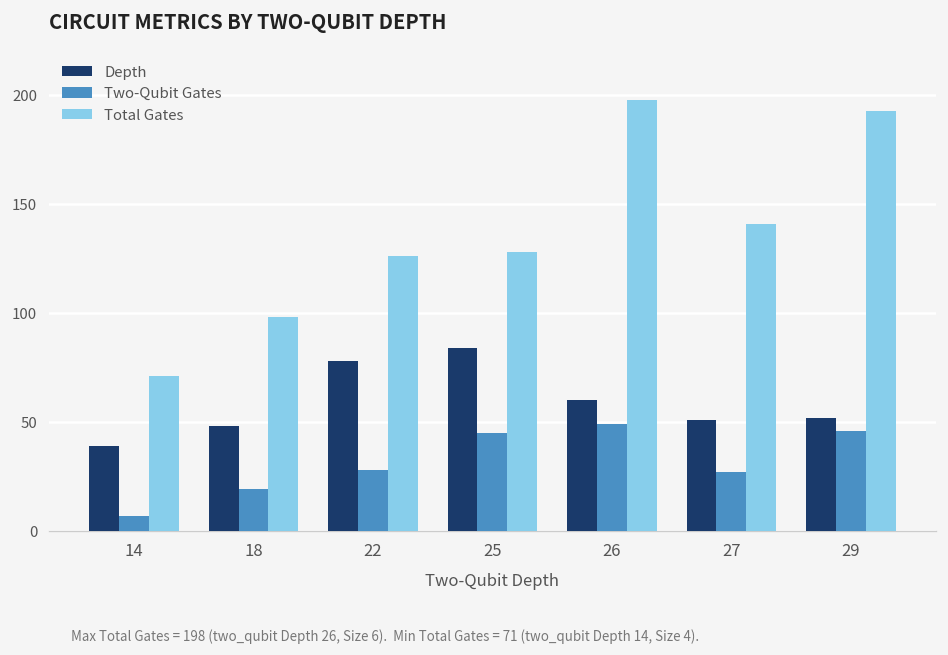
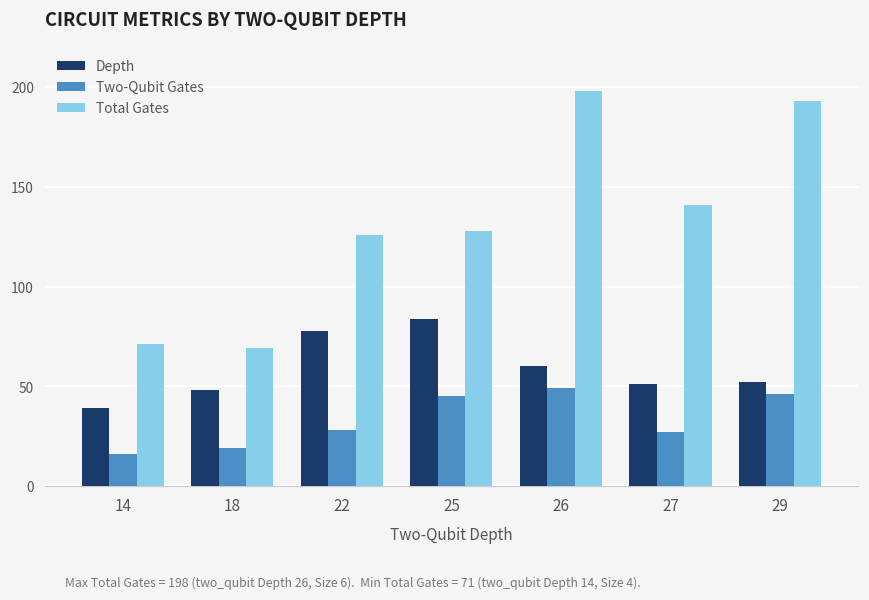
  {
    "Depth": {
      "14": 39,
      "18": 48,
      "22": 78,
      "25": 84,
      "26": 60,
      "27": 51,
      "29": 52
    },
    "Two-Qubit Gates": {
-     "14": 7,
+     "14": 16,
      "18": 19,
      "22": 28,
      "25": 45,
      "26": 49,
      "27": 27,
      "29": 46
    },
    "Total Gates": {
      "14": 71,
-     "18": 98,
+     "18": 69,
      "22": 126,
      "25": 128,
      "26": 198,
      "27": 141,
      "29": 193
    }
  }
